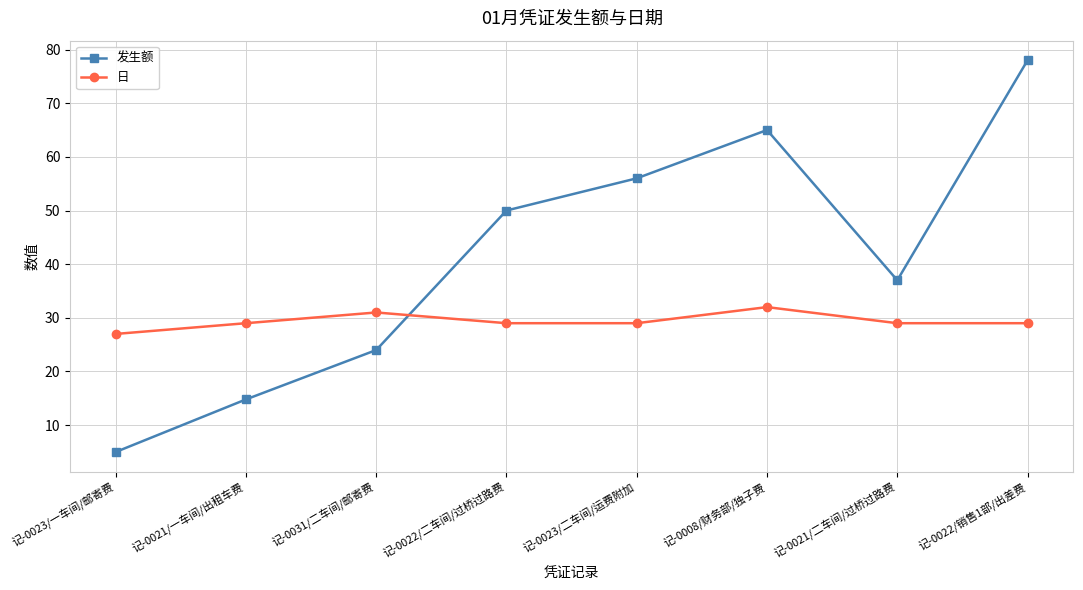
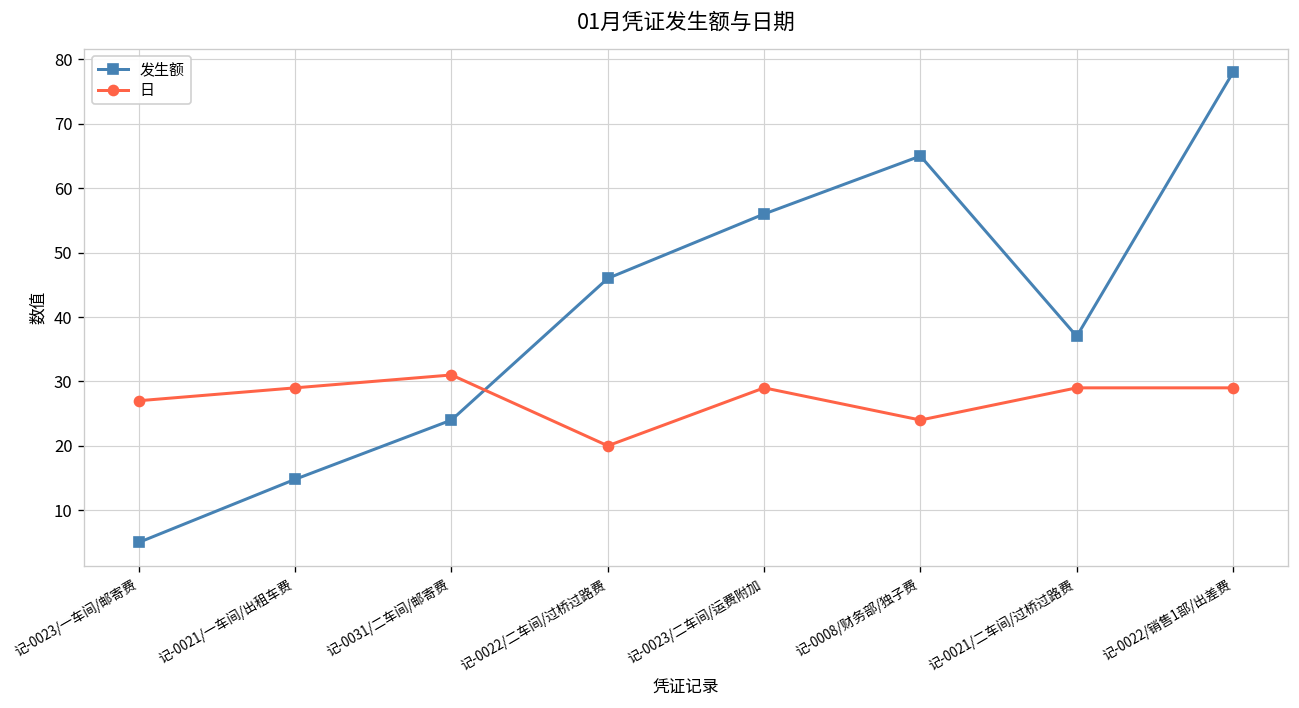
  {
    "发生额": {
      "记-0023/一车间/邮寄费": 5,
      "记-0021/一车间/出租车费": 15,
      "记-0031/二车间/邮寄费": 24,
-     "记-0022/二车间/过桥过路费": 50,
+     "记-0022/二车间/过桥过路费": 46,
      "记-0023/二车间/运费附加": 56,
      "记-0008/财务部/独子费": 65,
      "记-0021/二车间/过桥过路费": 37,
      "记-0022/销售1部/出差费": 78
    },
    "日": {
      "记-0023/一车间/邮寄费": 27,
      "记-0021/一车间/出租车费": 29,
      "记-0031/二车间/邮寄费": 31,
-     "记-0022/二车间/过桥过路费": 29,
+     "记-0022/二车间/过桥过路费": 20,
      "记-0023/二车间/运费附加": 29,
-     "记-0008/财务部/独子费": 32,
+     "记-0008/财务部/独子费": 24,
      "记-0021/二车间/过桥过路费": 29,
      "记-0022/销售1部/出差费": 29
    }
  }
